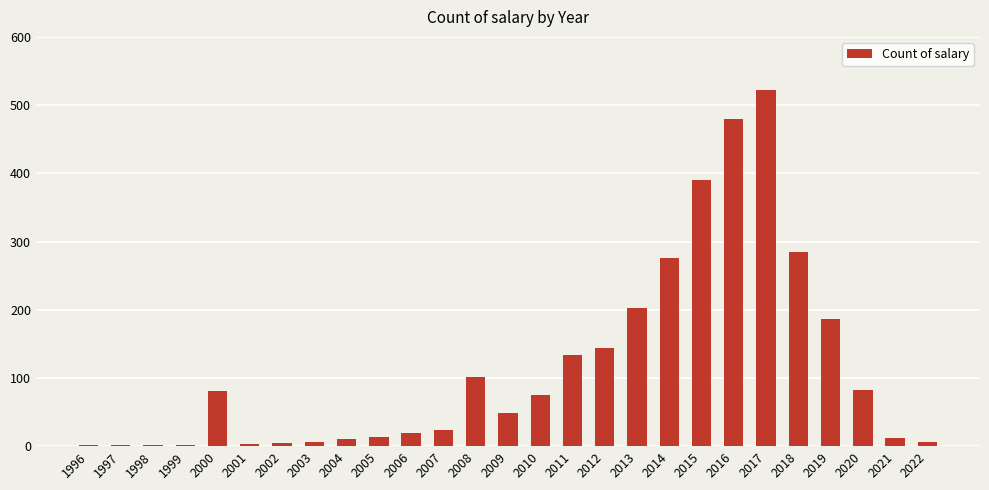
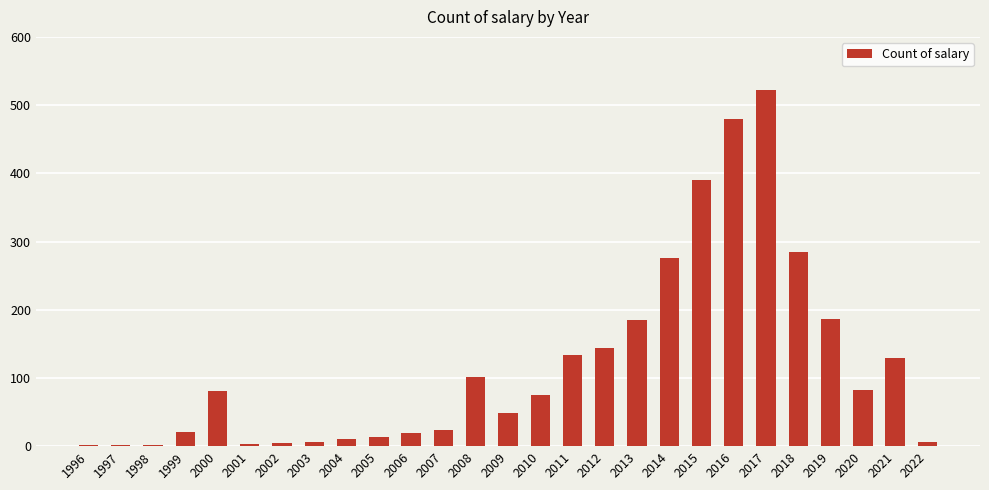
  {
-   "1999": 0,
+   "1999": 20,
    "2000": 80,
    "2002": 0,
    "2003": 10,
    "2004": 10,
    "2005": 10,
    "2006": 20,
    "2007": 20,
    "2008": 100,
    "2009": 50,
    "2010": 80,
    "2011": 130,
    "2012": 140,
-   "2013": 200,
+   "2013": 190,
    "2014": 280,
    "2015": 390,
    "2016": 480,
    "2017": 520,
    "2018": 290,
    "2019": 190,
    "2020": 80,
-   "2021": 10,
+   "2021": 130,
    "2022": 10
  }
